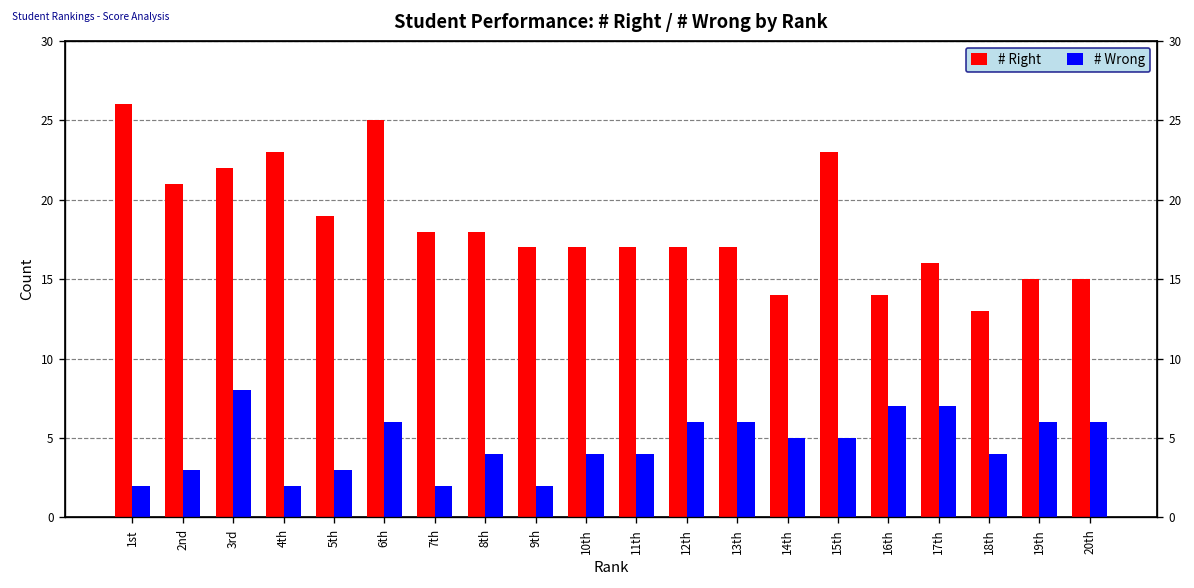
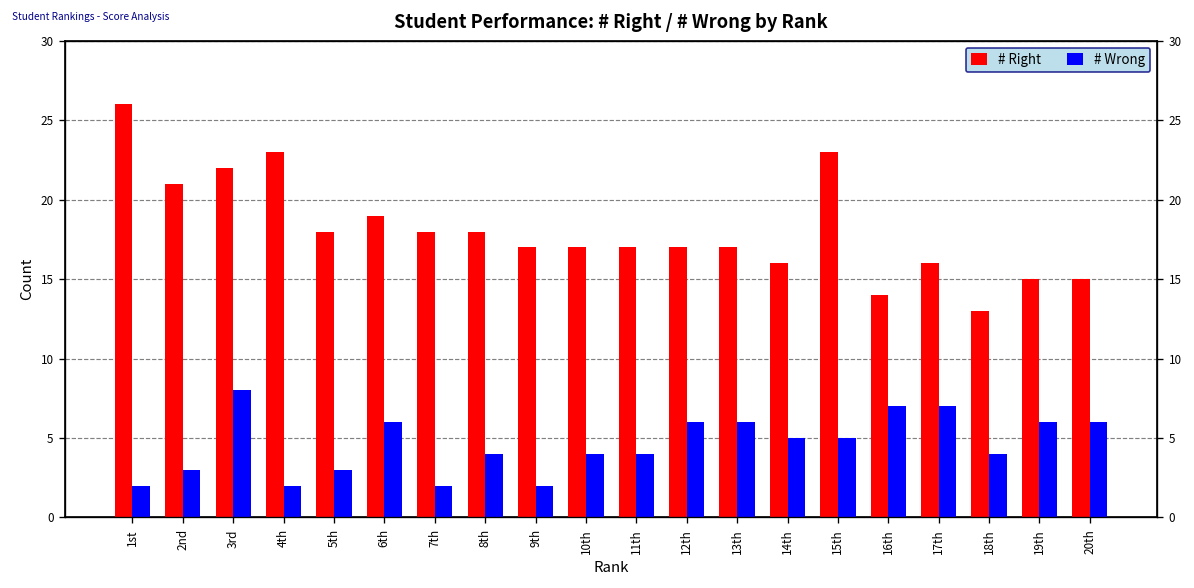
  {
    "# Right": {
      "1st": 26,
      "2nd": 21,
      "3rd": 22,
      "4th": 23,
-     "5th": 19,
-     "6th": 25,
+     "5th": 18,
+     "6th": 19,
      "7th": 18,
      "8th": 18,
      "9th": 17,
      "10th": 17,
      "11th": 17,
      "12th": 17,
      "13th": 17,
-     "14th": 14,
+     "14th": 16,
      "15th": 23,
      "16th": 14,
      "17th": 16,
      "18th": 13,
      "19th": 15,
      "20th": 15
    },
    "# Wrong": {
      "1st": 2,
      "2nd": 3,
      "3rd": 8,
      "4th": 2,
      "5th": 3,
      "6th": 6,
      "7th": 2,
      "8th": 4,
      "9th": 2,
      "10th": 4,
      "11th": 4,
      "12th": 6,
      "13th": 6,
      "14th": 5,
      "15th": 5,
      "16th": 7,
      "17th": 7,
      "18th": 4,
      "19th": 6,
      "20th": 6
    }
  }
